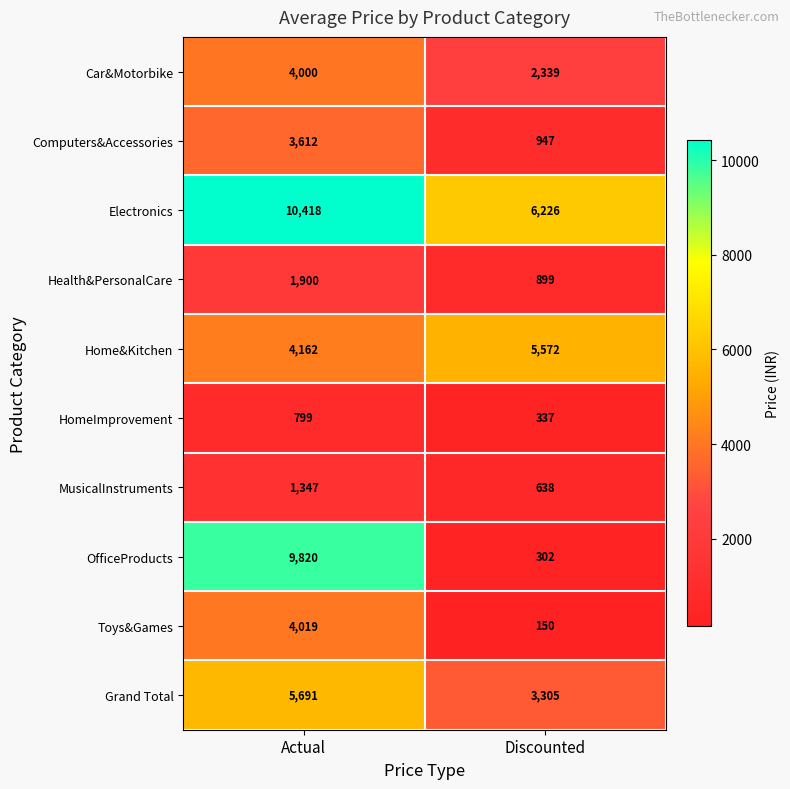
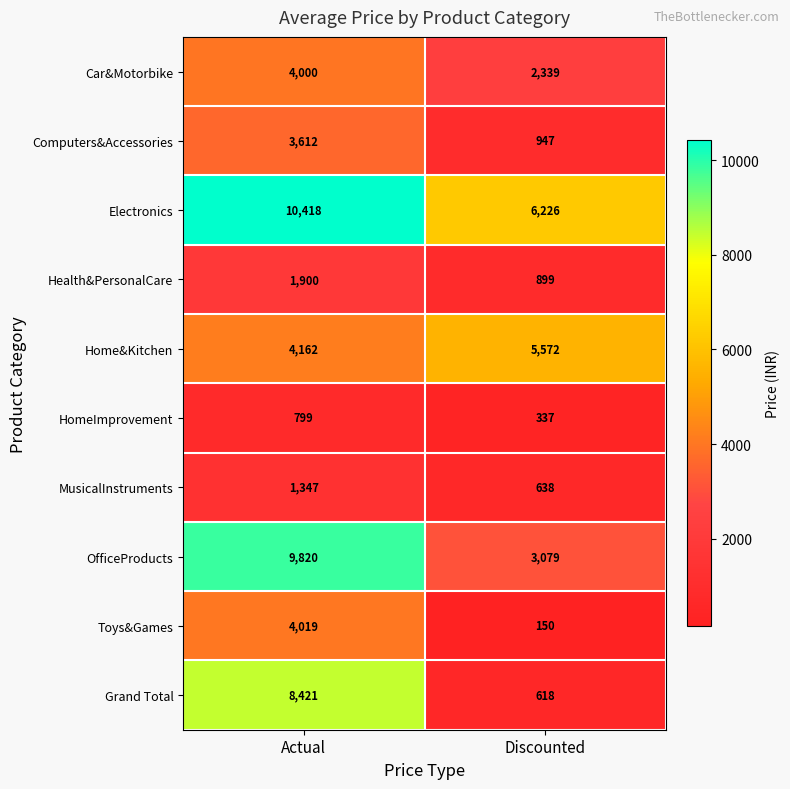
  {
    "Car&Motorbike": {
      "Actual": "4,000",
      "Discounted": "2,339"
    },
    "Computers&Accessories": {
      "Actual": "3,612",
      "Discounted": "947"
    },
    "Electronics": {
      "Actual": "10,418",
      "Discounted": "6,226"
    },
    "Health&PersonalCare": {
      "Actual": "1,900",
      "Discounted": "899"
    },
    "Home&Kitchen": {
      "Actual": "4,162",
      "Discounted": "5,572"
    },
    "HomeImprovement": {
      "Actual": "799",
      "Discounted": "337"
    },
    "MusicalInstruments": {
      "Actual": "1,347",
      "Discounted": "638"
    },
    "OfficeProducts": {
      "Actual": "9,820",
-     "Discounted": "302"
+     "Discounted": "3,079"
    },
    "Toys&Games": {
      "Actual": "4,019",
      "Discounted": "150"
    },
    "Grand Total": {
-     "Actual": "5,691",
-     "Discounted": "3,305"
+     "Actual": "8,421",
+     "Discounted": "618"
    }
  }
